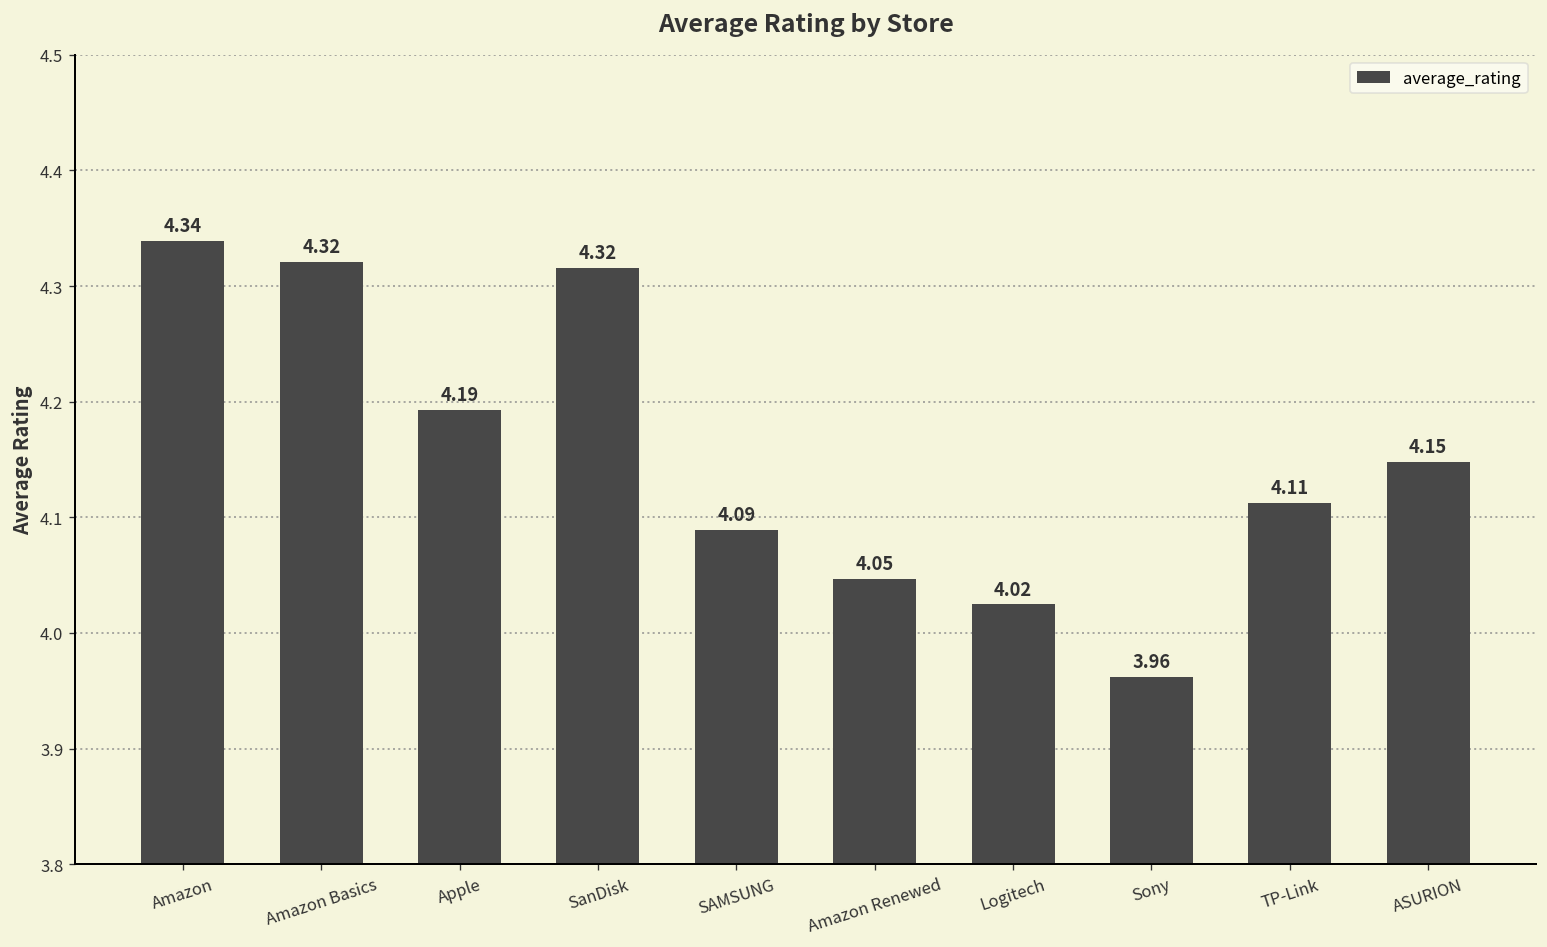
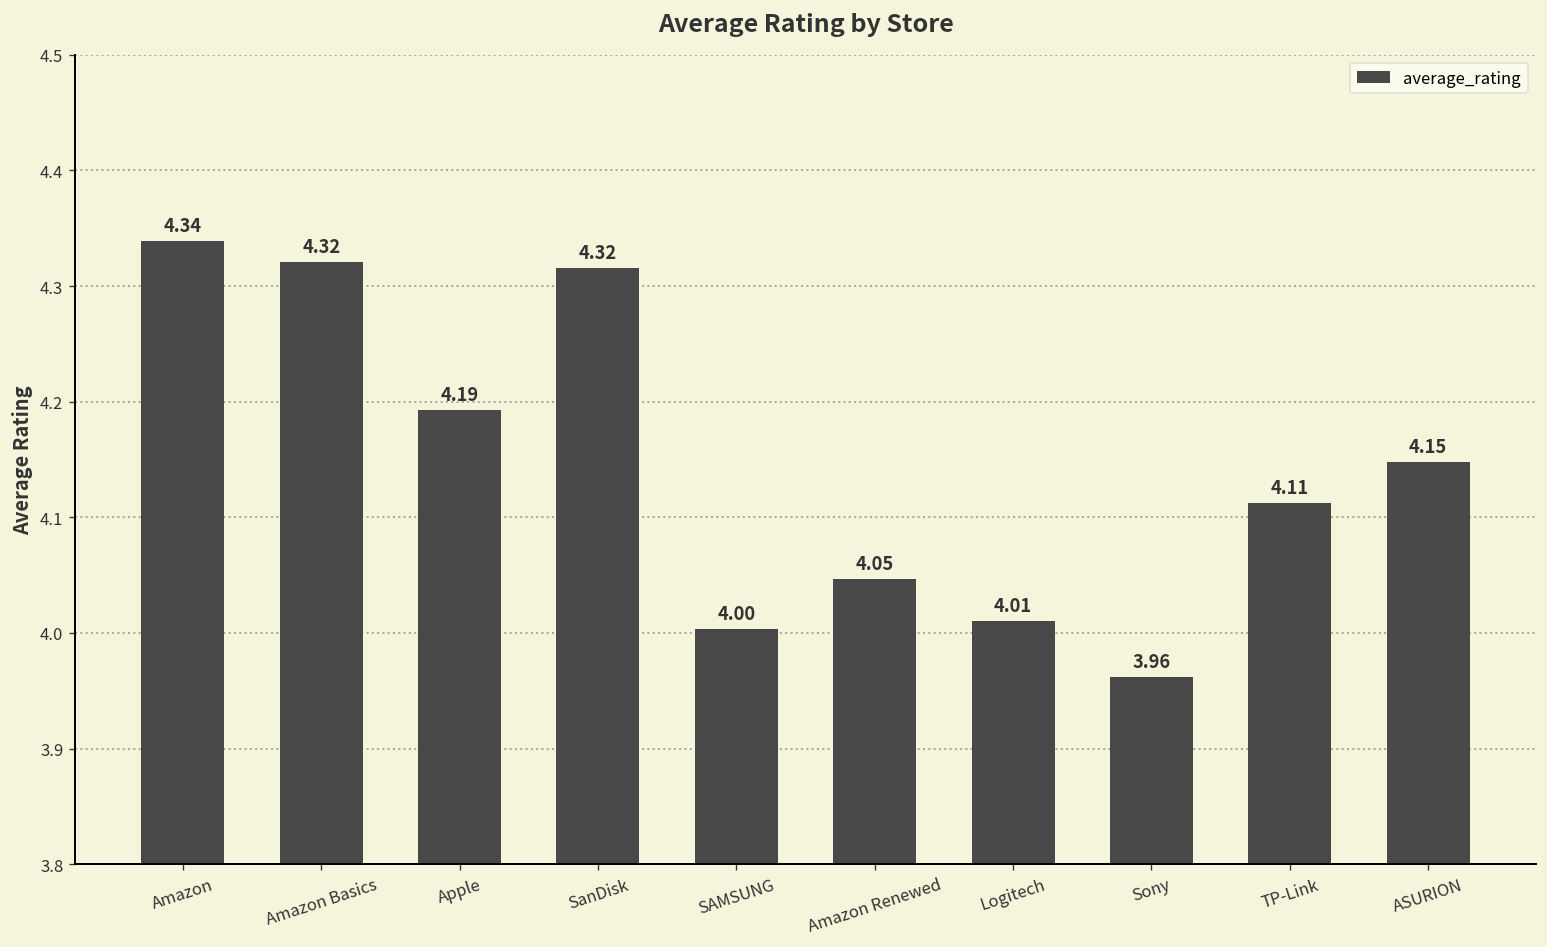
  {
    "Amazon": 4.34,
    "Amazon Basics": 4.32,
    "Apple": 4.19,
    "SanDisk": 4.32,
-   "SAMSUNG": 4.09,
+   "SAMSUNG": 4.00,
    "Amazon Renewed": 4.05,
-   "Logitech": 4.02,
+   "Logitech": 4.01,
    "Sony": 3.96,
    "TP-Link": 4.11,
    "ASURION": 4.15
  }
